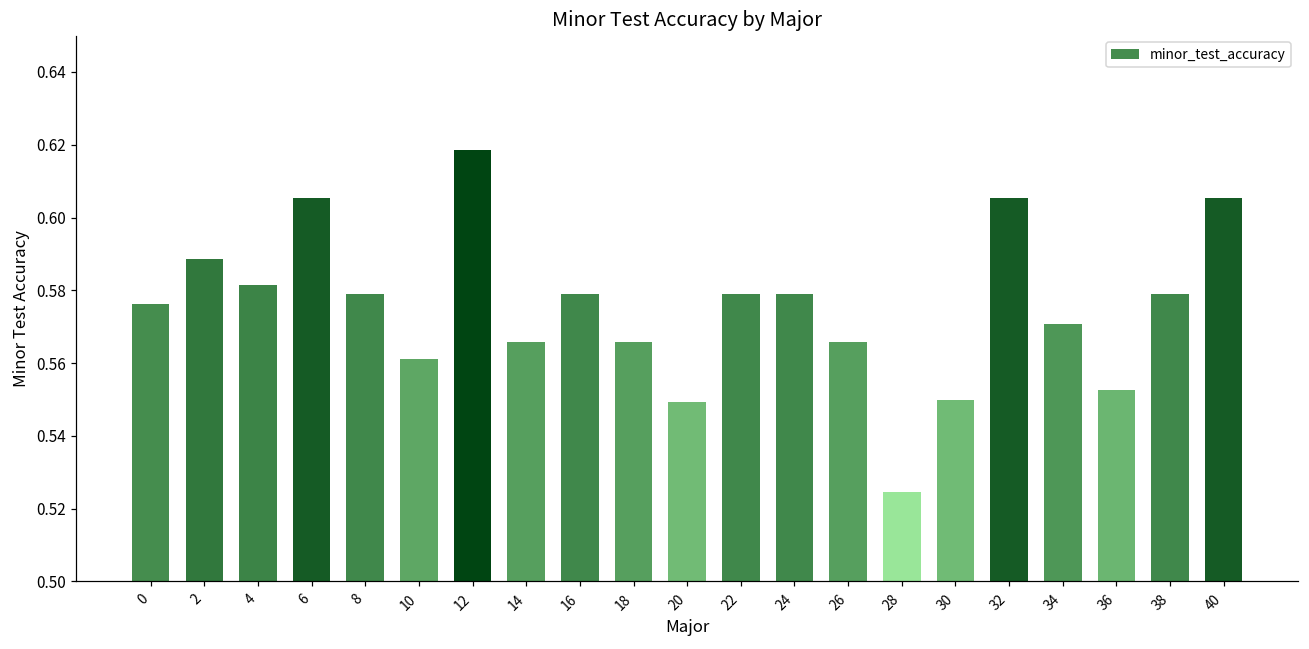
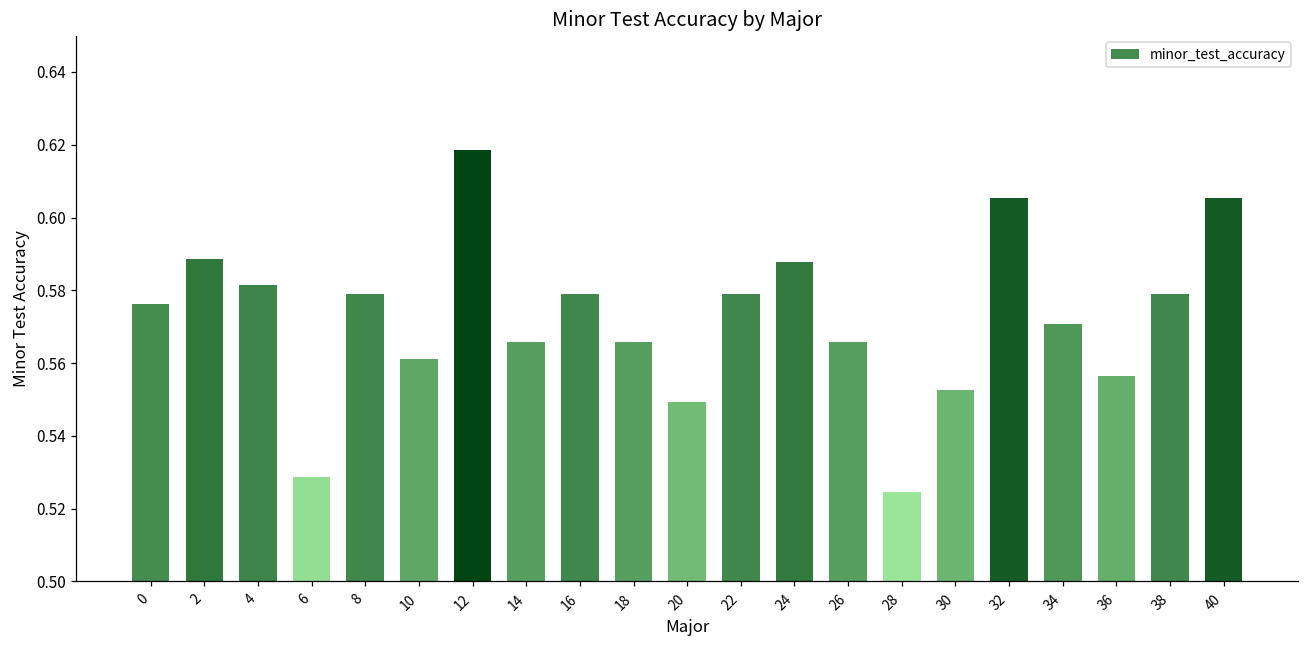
  {
    "0": 0.576,
    "2": 0.589,
    "4": 0.581,
-   "6": 0.605,
+   "6": 0.529,
    "8": 0.579,
    "10": 0.561,
    "12": 0.618,
    "14": 0.566,
    "16": 0.579,
    "18": 0.566,
    "20": 0.549,
    "22": 0.579,
-   "24": 0.579,
+   "24": 0.588,
    "26": 0.566,
    "28": 0.525,
-   "30": 0.550,
+   "30": 0.553,
    "32": 0.605,
    "34": 0.571,
-   "36": 0.553,
+   "36": 0.556,
    "38": 0.579,
    "40": 0.605
  }
